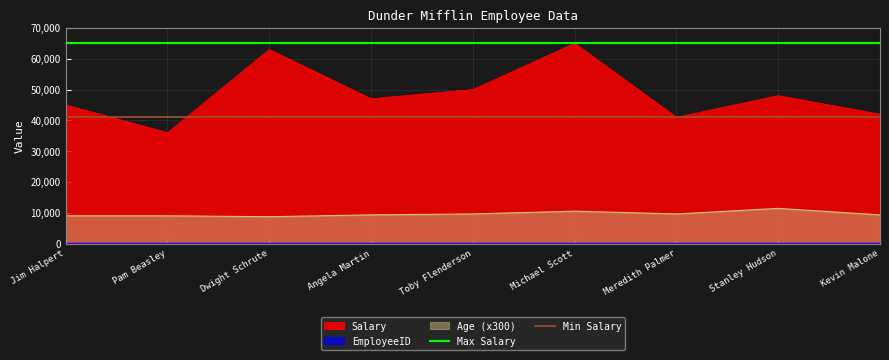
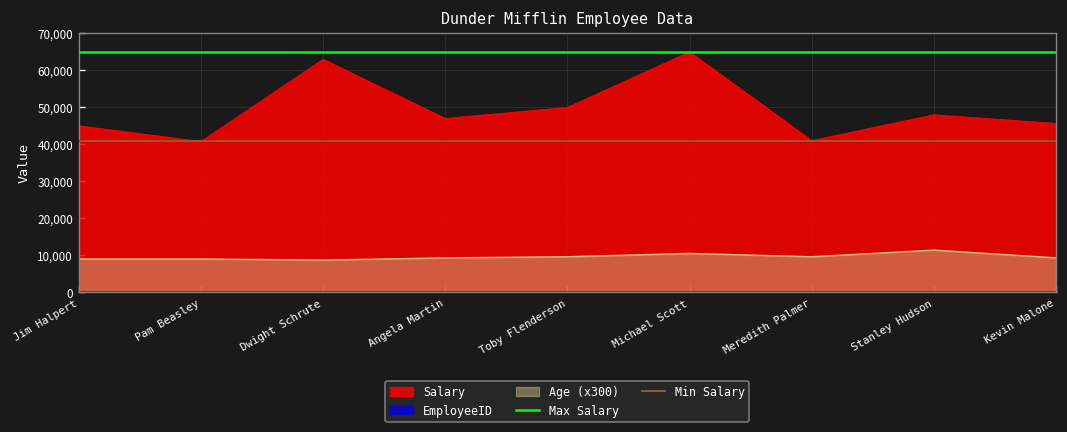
  {
    "Salary": {
      "Jim Halpert": "45,000",
-     "Pam Beasley": "36,000",
+     "Pam Beasley": "41,000",
      "Dwight Schrute": "63,000",
      "Angela Martin": "47,000",
      "Toby Flenderson": "50,000",
      "Michael Scott": "65,000",
      "Meredith Palmer": "41,000",
      "Stanley Hudson": "48,000",
-     "Kevin Malone": "42,000"
+     "Kevin Malone": "46,000"
    },
    "EmployeeID": {
      "Jim Halpert": "0",
      "Pam Beasley": "0",
      "Dwight Schrute": "0",
      "Angela Martin": "0",
      "Toby Flenderson": "0",
      "Michael Scott": "0",
      "Meredith Palmer": "0",
      "Stanley Hudson": "0",
      "Kevin Malone": "0"
    },
    "Age (x300)": {
      "Jim Halpert": "9,000",
      "Pam Beasley": "9,000",
      "Dwight Schrute": "9,000",
      "Angela Martin": "9,000",
      "Toby Flenderson": "10,000",
      "Michael Scott": "11,000",
      "Meredith Palmer": "10,000",
      "Stanley Hudson": "11,000",
      "Kevin Malone": "9,000"
    }
  }
